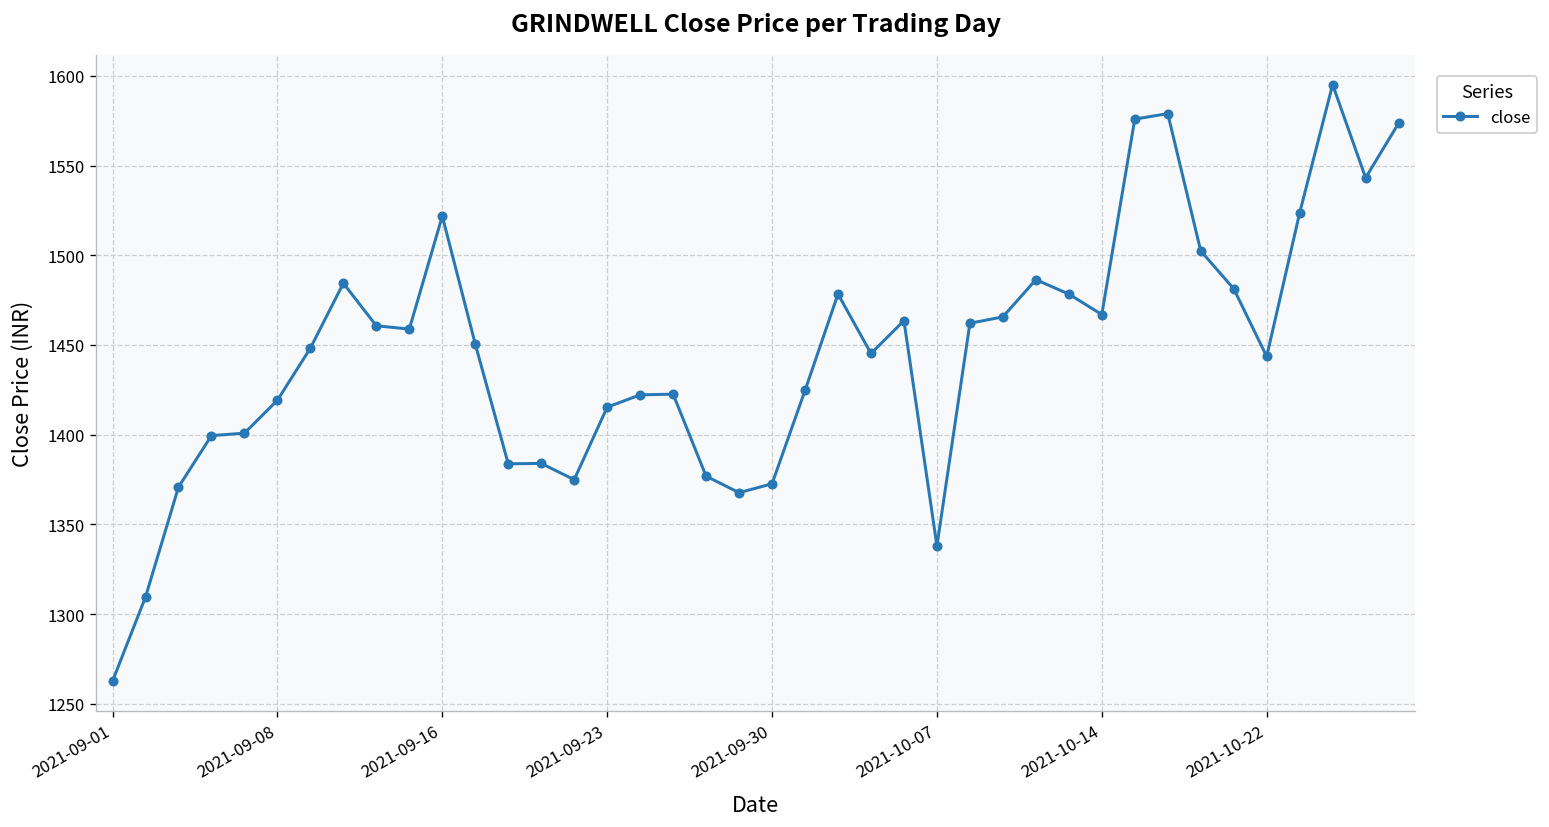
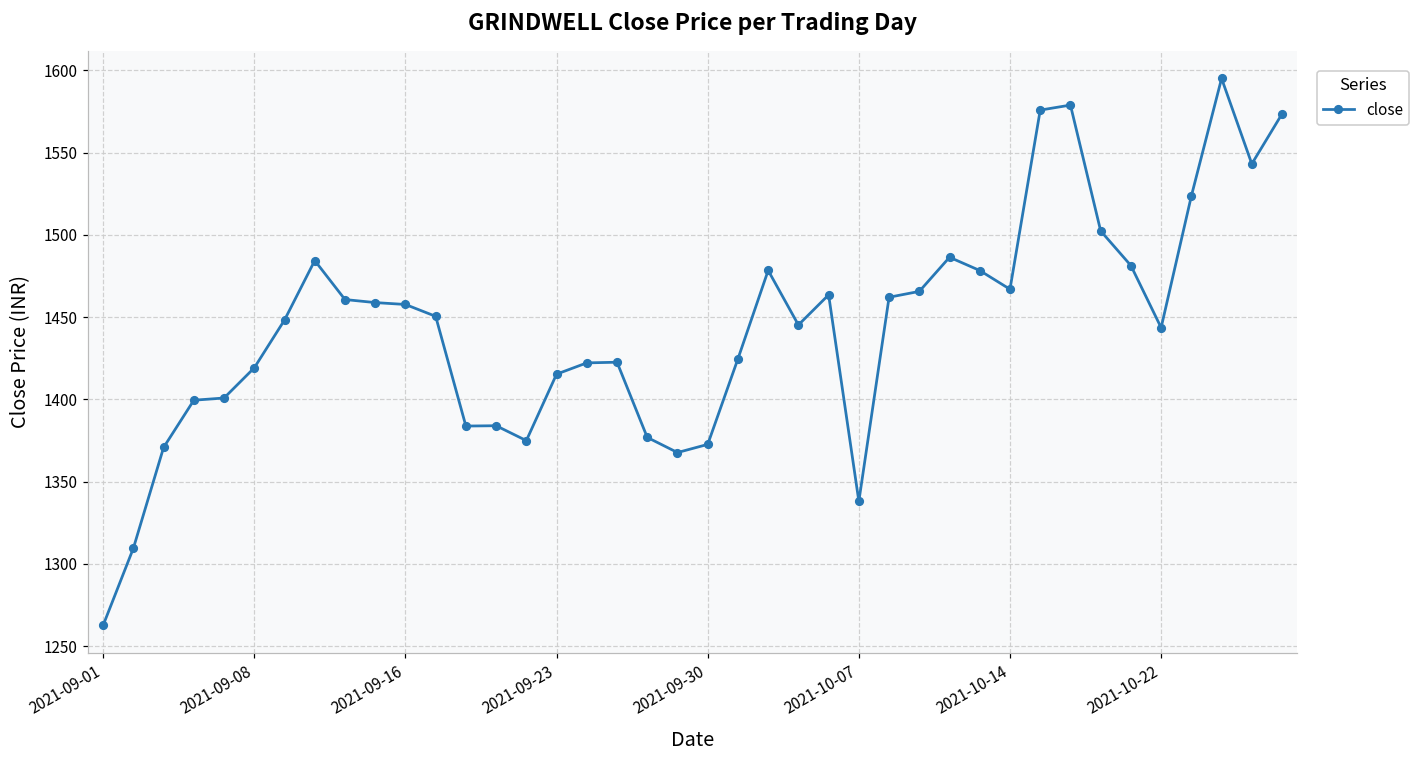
  {
    "2021-09-01": 1263,
    "2021-09-08": 1419,
-   "2021-09-16": 1522,
+   "2021-09-16": 1458,
    "2021-09-23": 1415,
    "2021-09-30": 1373,
    "2021-10-07": 1338,
    "2021-10-14": 1467,
    "2021-10-22": 1444
  }
